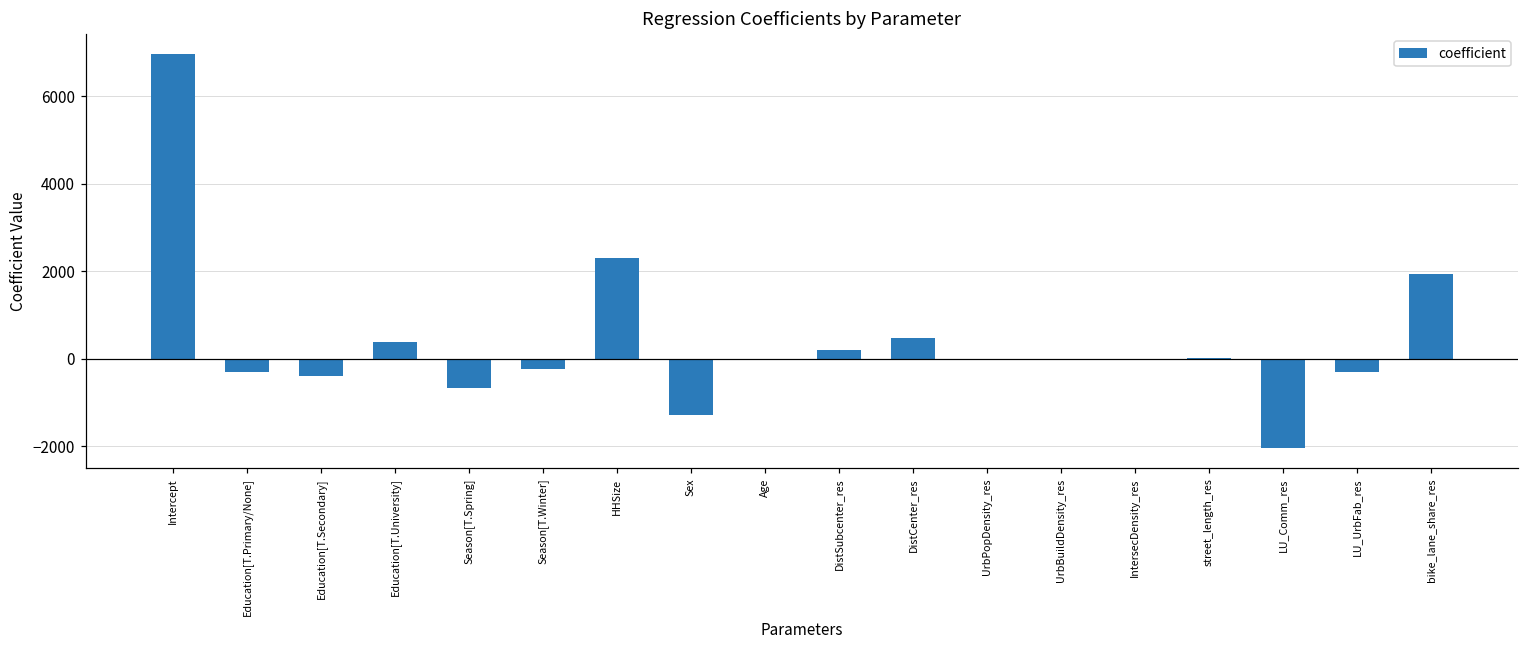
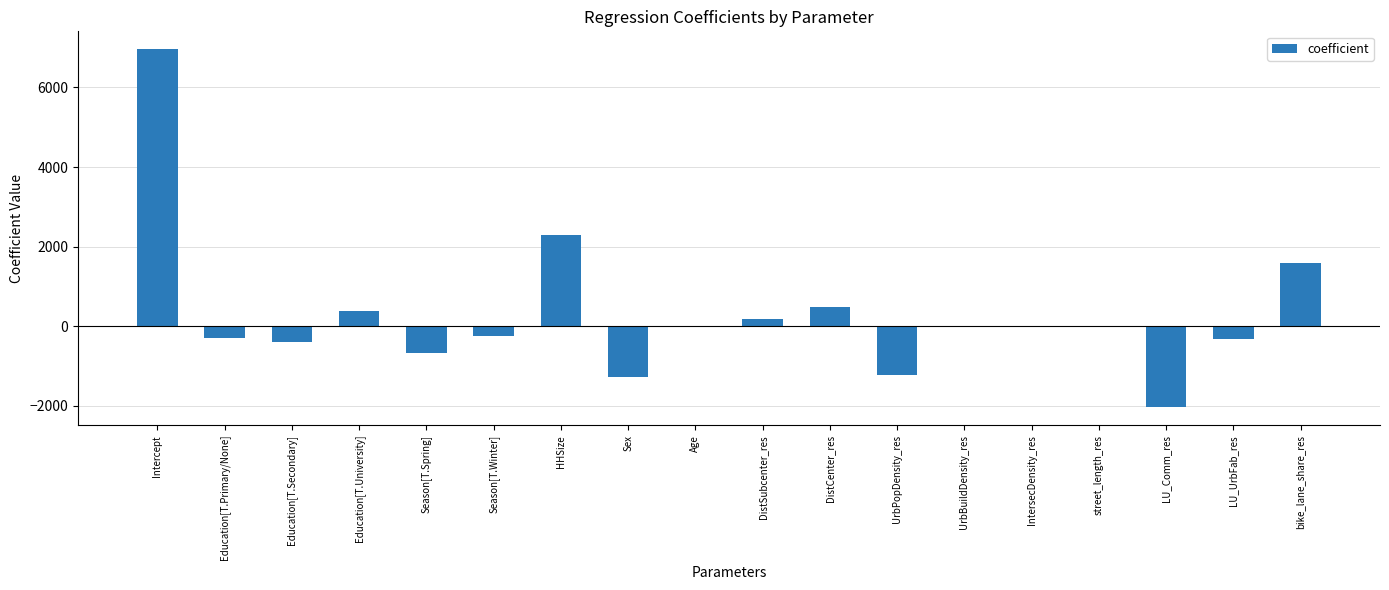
  {
    "Intercept": 7000,
    "Education[T.Primary/None]": -300,
    "Education[T.Secondary]": -400,
    "Education[T.University]": 400,
    "Season[T.Spring]": -700,
    "Season[T.Winter]": -200,
    "HHSize": 2300,
    "Sex": -1300,
    "DistSubcenter_res": 200,
    "DistCenter_res": 500,
-   "UrbPopDensity_res": 0,
+   "UrbPopDensity_res": -1200,
    "LU_Comm_res": -2000,
    "LU_UrbFab_res": -300,
-   "bike_lane_share_res": 1900
+   "bike_lane_share_res": 1600
  }
